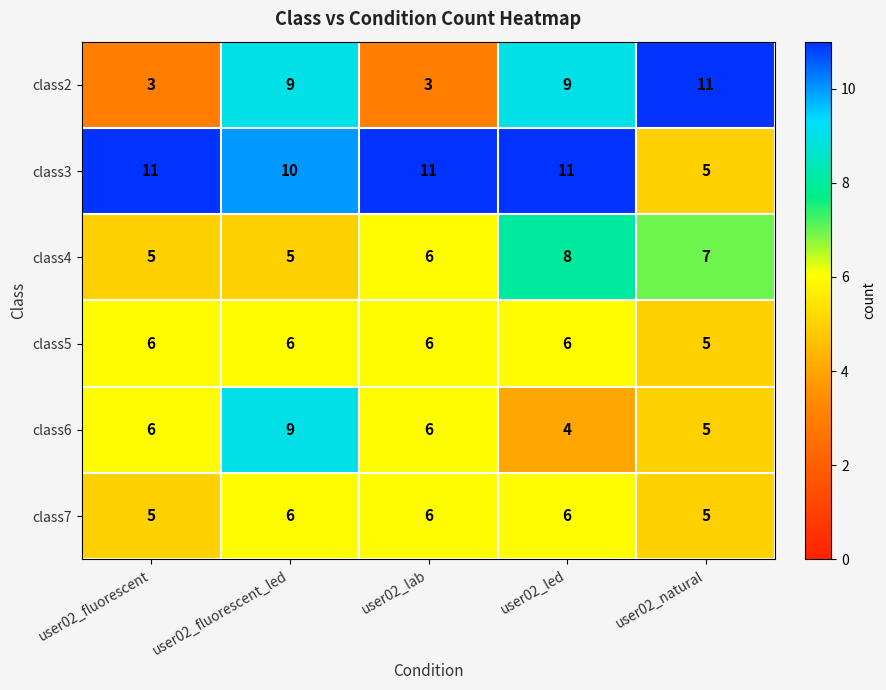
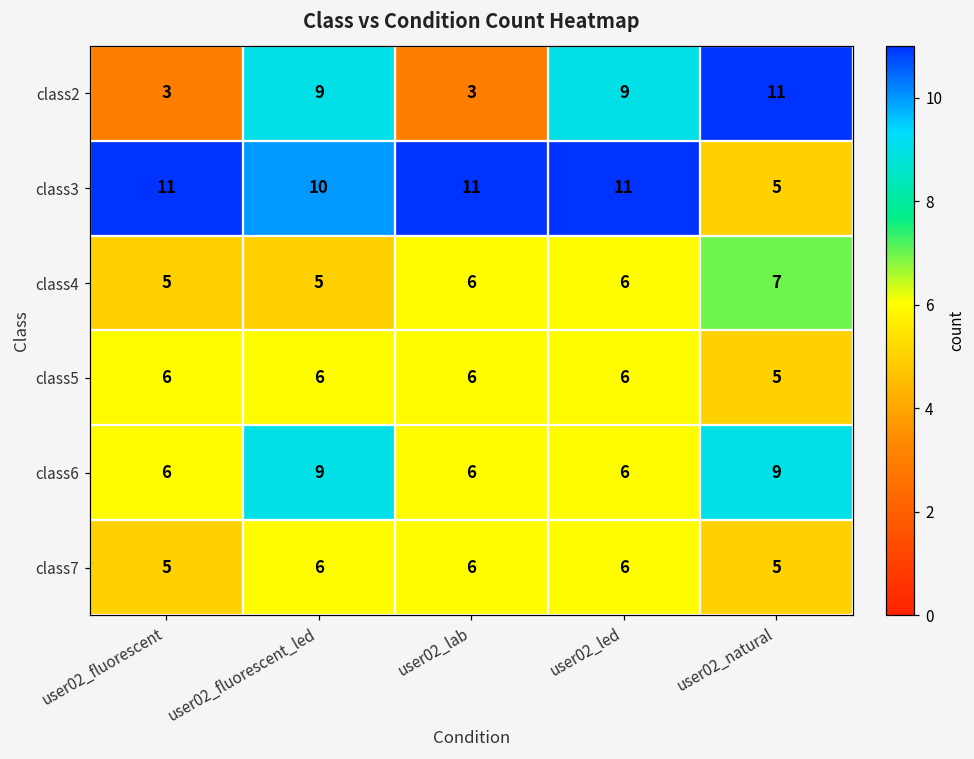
  {
    "class2": {
      "user02_fluorescent": 3,
      "user02_fluorescent_led": 9,
      "user02_lab": 3,
      "user02_led": 9,
      "user02_natural": 11
    },
    "class3": {
      "user02_fluorescent": 11,
      "user02_fluorescent_led": 10,
      "user02_lab": 11,
      "user02_led": 11,
      "user02_natural": 5
    },
    "class4": {
      "user02_fluorescent": 5,
      "user02_fluorescent_led": 5,
      "user02_lab": 6,
-     "user02_led": 8,
+     "user02_led": 6,
      "user02_natural": 7
    },
    "class5": {
      "user02_fluorescent": 6,
      "user02_fluorescent_led": 6,
      "user02_lab": 6,
      "user02_led": 6,
      "user02_natural": 5
    },
    "class6": {
      "user02_fluorescent": 6,
      "user02_fluorescent_led": 9,
      "user02_lab": 6,
-     "user02_led": 4,
-     "user02_natural": 5
+     "user02_led": 6,
+     "user02_natural": 9
    },
    "class7": {
      "user02_fluorescent": 5,
      "user02_fluorescent_led": 6,
      "user02_lab": 6,
      "user02_led": 6,
      "user02_natural": 5
    }
  }
